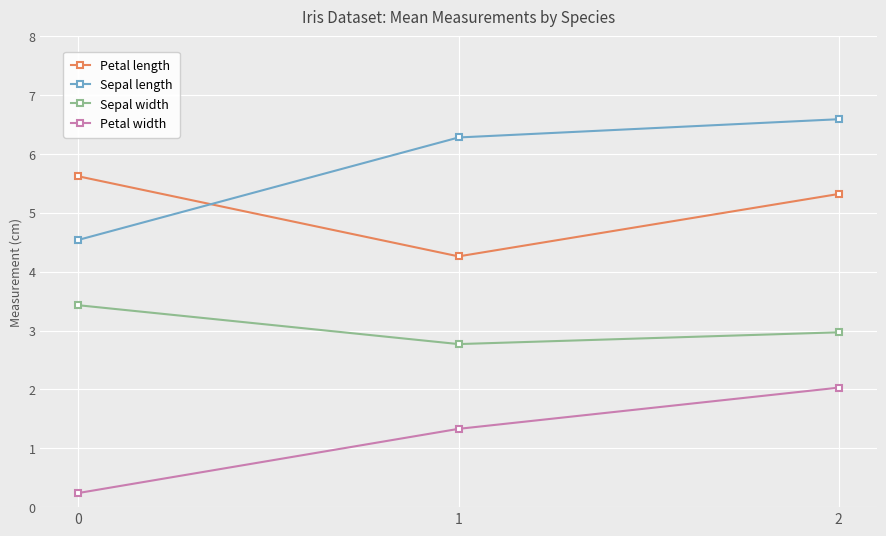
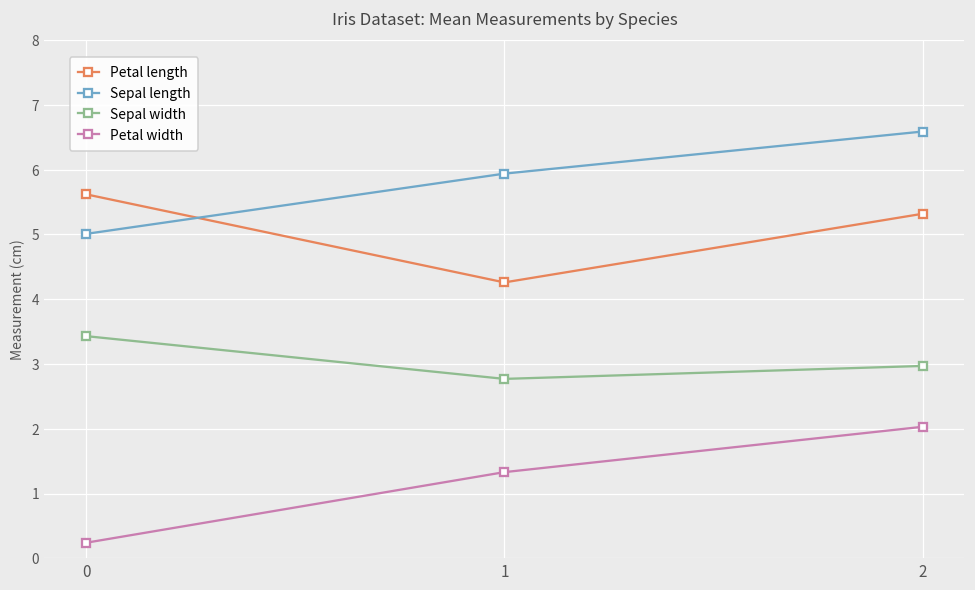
  {
    "Petal length": {
      "0": 5.6,
      "1": 4.3,
      "2": 5.3
    },
    "Sepal length": {
-     "0": 4.5,
-     "1": 6.3,
+     "0": 5.0,
+     "1": 5.9,
      "2": 6.6
    },
    "Sepal width": {
      "0": 3.4,
      "1": 2.8,
      "2": 3.0
    },
    "Petal width": {
      "0": 0.2,
      "1": 1.3,
      "2": 2.0
    }
  }
